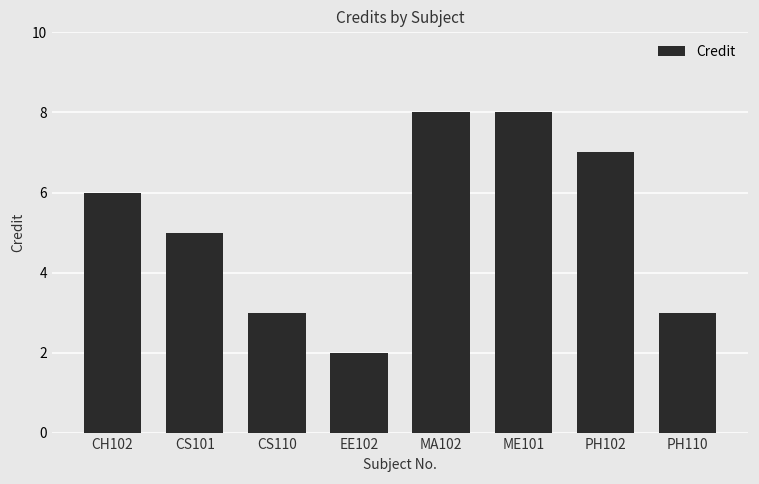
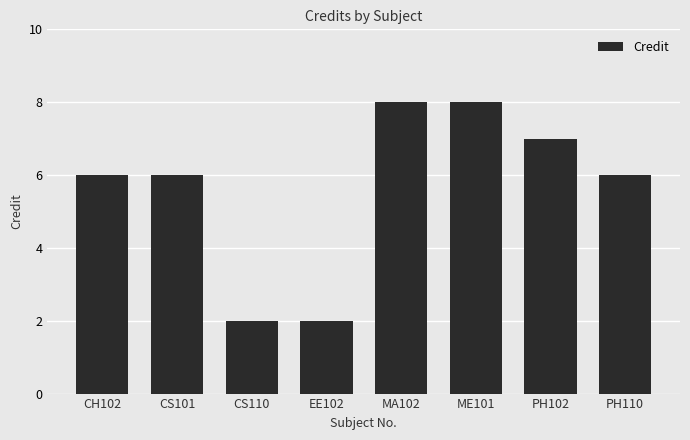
  {
    "CH102": 6,
-   "CS101": 5,
-   "CS110": 3,
+   "CS101": 6,
+   "CS110": 2,
    "EE102": 2,
    "MA102": 8,
    "ME101": 8,
    "PH102": 7,
-   "PH110": 3
+   "PH110": 6
  }
